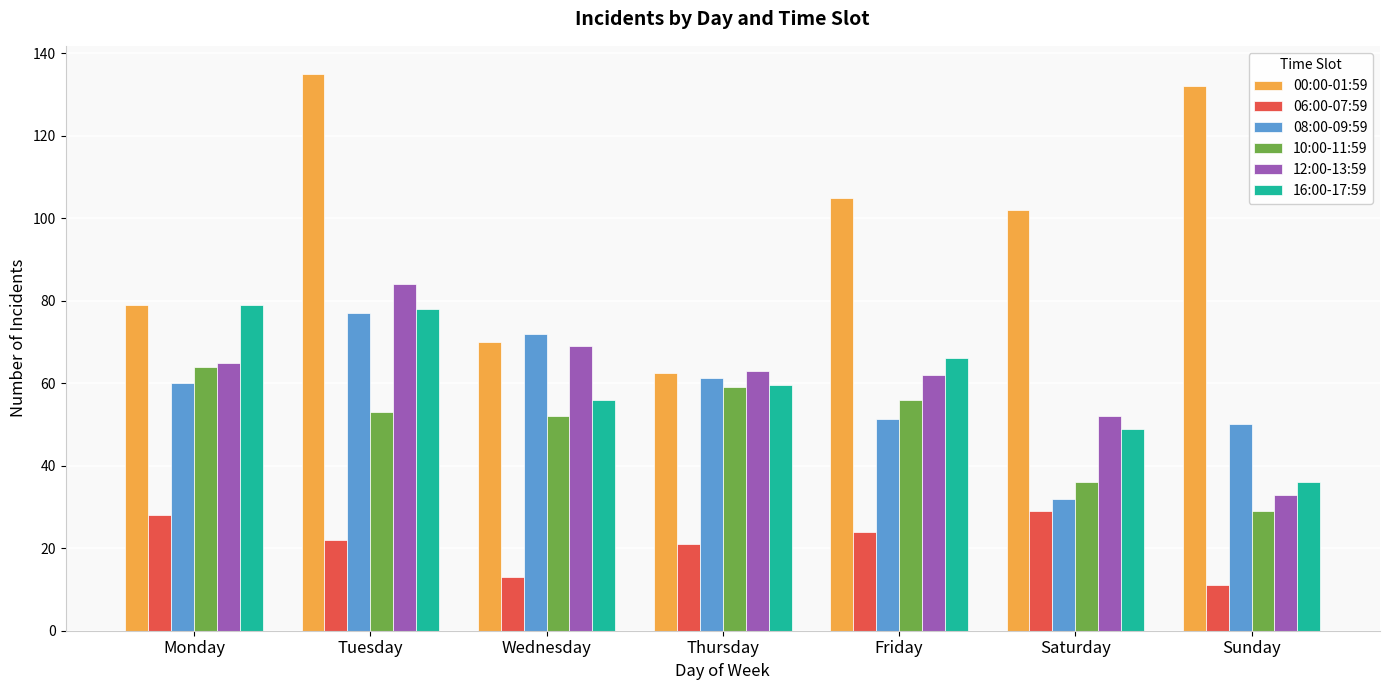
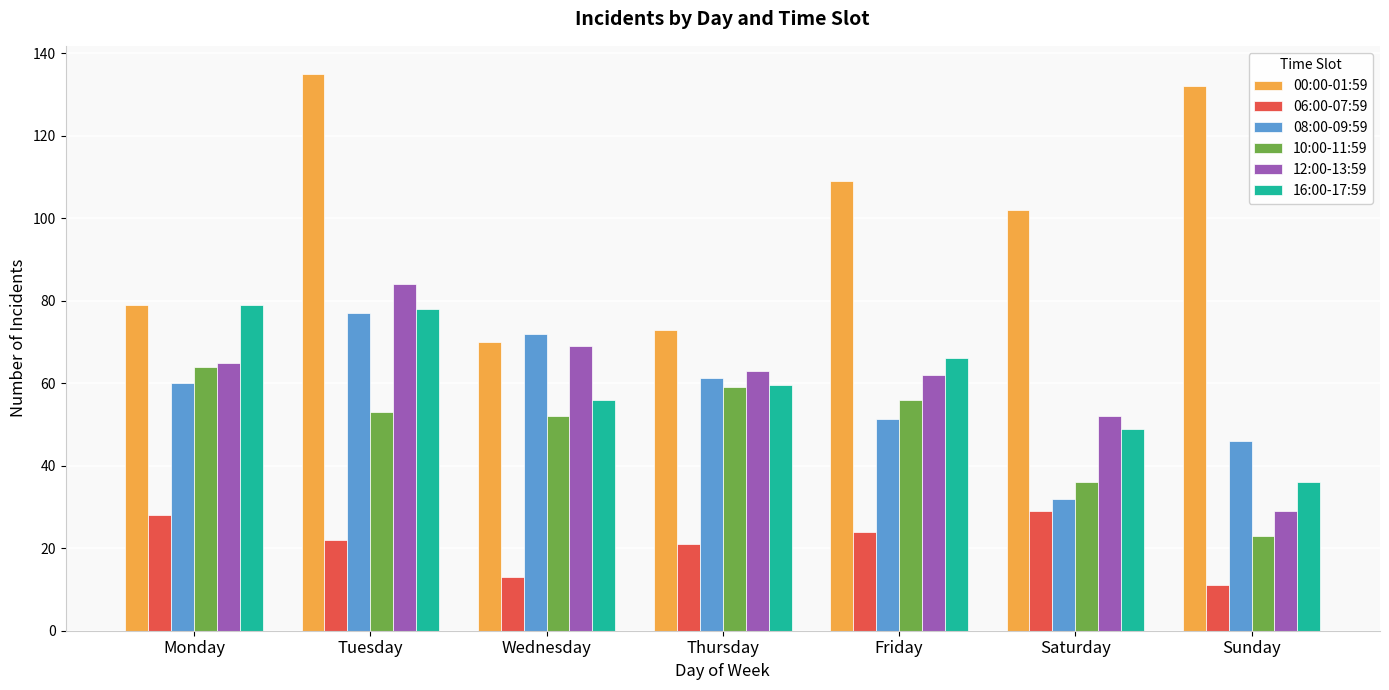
  {
    "00:00-01:59": {
      "Monday": 79,
      "Tuesday": 135,
      "Wednesday": 70,
-     "Thursday": 63,
-     "Friday": 105,
+     "Thursday": 73,
+     "Friday": 109,
      "Saturday": 102,
      "Sunday": 132
    },
    "06:00-07:59": {
      "Monday": 28,
      "Tuesday": 22,
      "Wednesday": 13,
      "Thursday": 21,
      "Friday": 24,
      "Saturday": 29,
      "Sunday": 11
    },
    "08:00-09:59": {
      "Monday": 60,
      "Tuesday": 77,
      "Wednesday": 72,
      "Thursday": 61,
      "Friday": 51,
      "Saturday": 32,
-     "Sunday": 50
+     "Sunday": 46
    },
    "10:00-11:59": {
      "Monday": 64,
      "Tuesday": 53,
      "Wednesday": 52,
      "Thursday": 59,
      "Friday": 56,
      "Saturday": 36,
-     "Sunday": 29
+     "Sunday": 23
    },
    "12:00-13:59": {
      "Monday": 65,
      "Tuesday": 84,
      "Wednesday": 69,
      "Thursday": 63,
      "Friday": 62,
      "Saturday": 52,
-     "Sunday": 33
+     "Sunday": 29
    },
    "16:00-17:59": {
      "Monday": 79,
      "Tuesday": 78,
      "Wednesday": 56,
      "Thursday": 60,
      "Friday": 66,
      "Saturday": 49,
      "Sunday": 36
    }
  }
